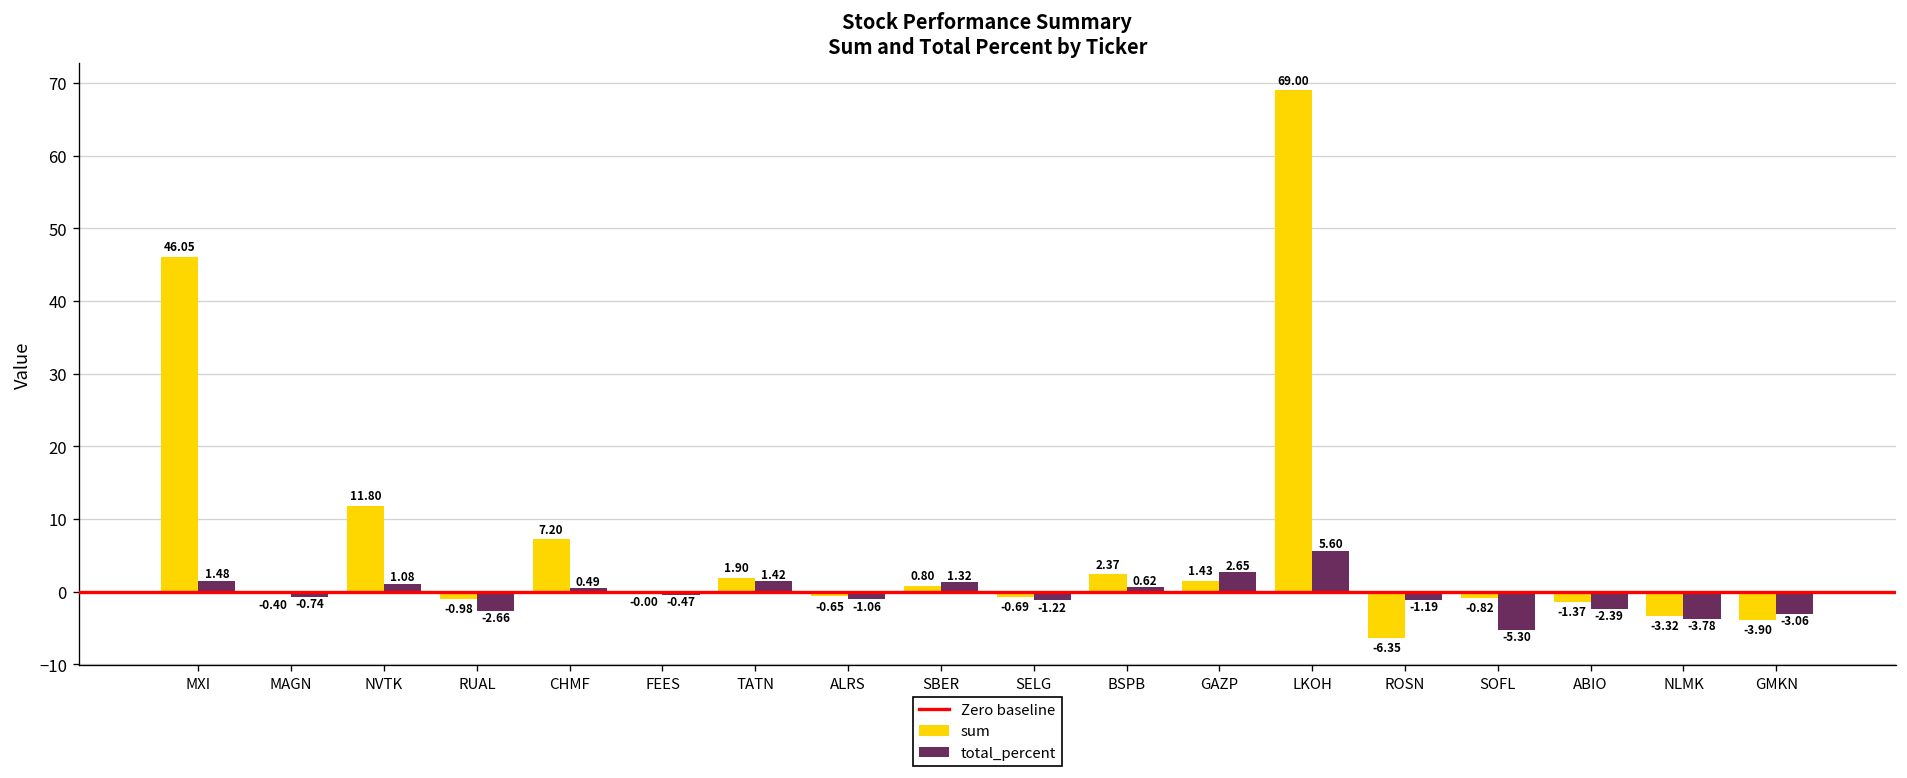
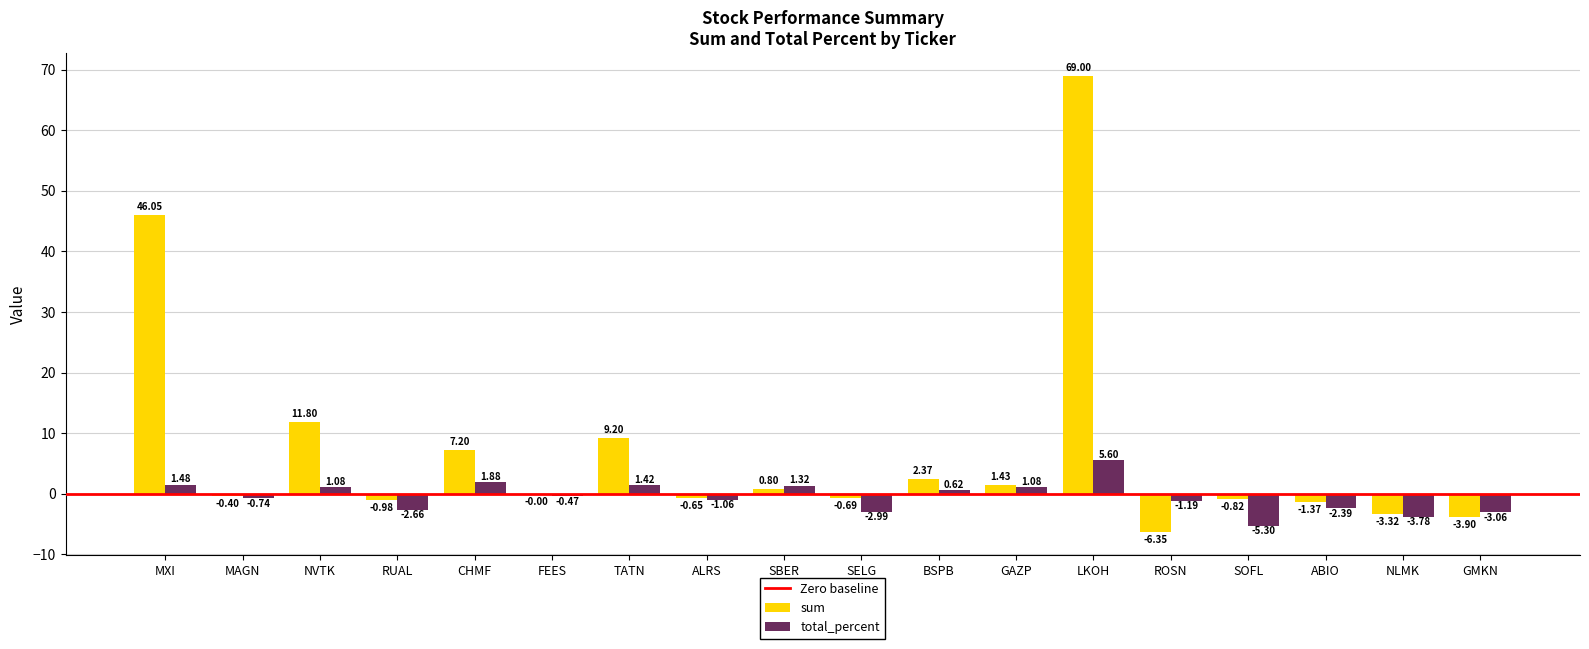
  {
    "sum": {
      "MXI": 46.05,
      "MAGN": -0.40,
      "NVTK": 11.80,
      "RUAL": -0.98,
      "CHMF": 7.20,
      "FEES": -0.00,
-     "TATN": 1.90,
+     "TATN": 9.20,
      "ALRS": -0.65,
      "SBER": 0.80,
      "SELG": -0.69,
      "BSPB": 2.37,
      "GAZP": 1.43,
      "LKOH": 69.00,
      "ROSN": -6.35,
      "SOFL": -0.82,
      "ABIO": -1.37,
      "NLMK": -3.32,
      "GMKN": -3.90
    },
    "total_percent": {
      "MXI": 1.48,
      "MAGN": -0.74,
      "NVTK": 1.08,
      "RUAL": -2.66,
-     "CHMF": 0.49,
+     "CHMF": 1.88,
      "FEES": -0.47,
      "TATN": 1.42,
      "ALRS": -1.06,
      "SBER": 1.32,
-     "SELG": -1.22,
+     "SELG": -2.99,
      "BSPB": 0.62,
-     "GAZP": 2.65,
+     "GAZP": 1.08,
      "LKOH": 5.60,
      "ROSN": -1.19,
      "SOFL": -5.30,
      "ABIO": -2.39,
      "NLMK": -3.78,
      "GMKN": -3.06
    }
  }
